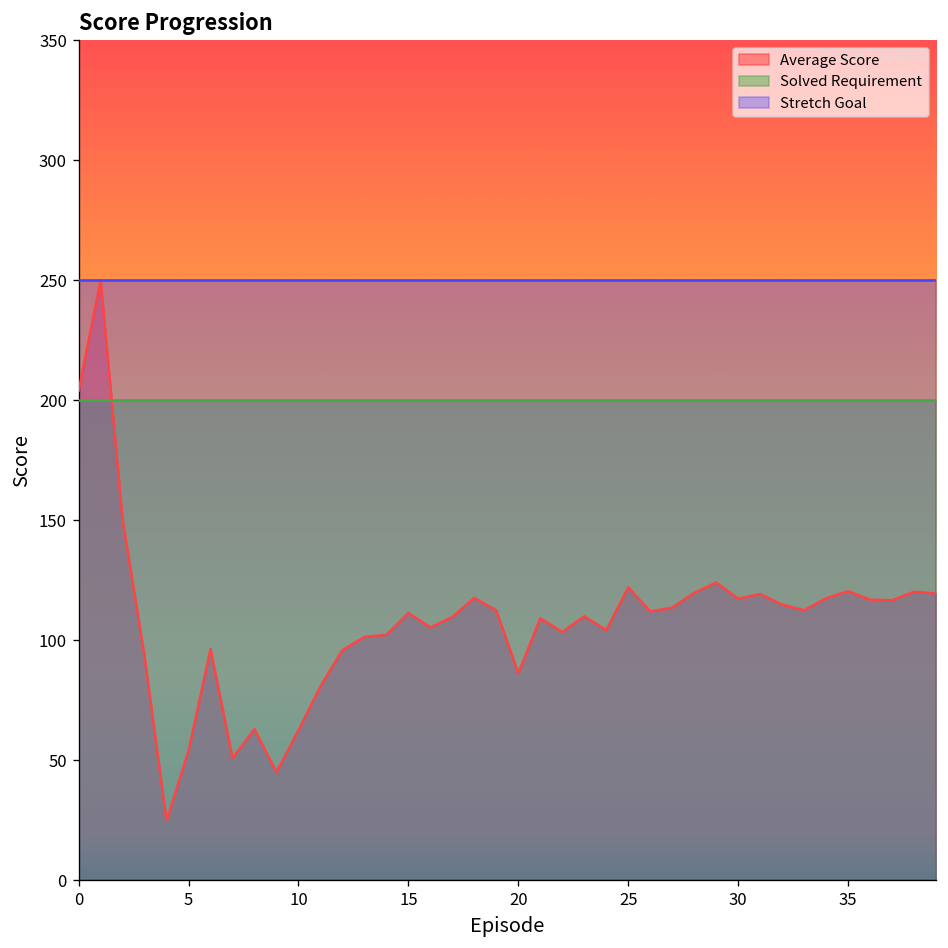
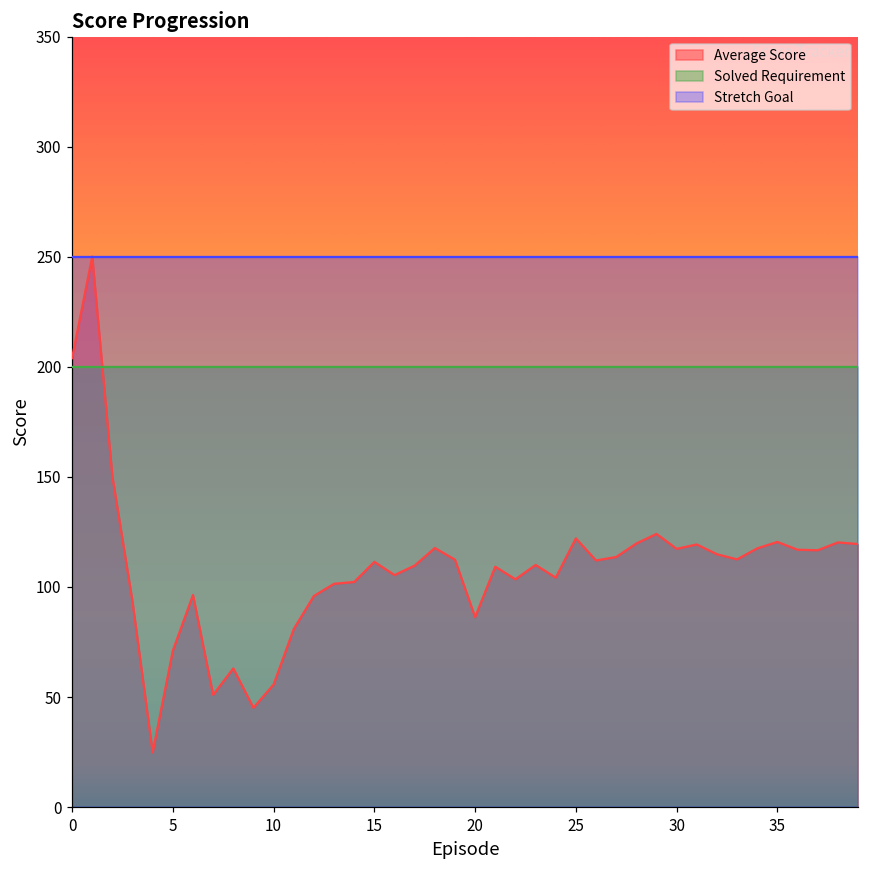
  {
    "Average Score": {
      "0": 204,
-     "5": 54,
-     "10": 63,
+     "5": 71,
+     "10": 56,
      "15": 111,
      "20": 86,
      "25": 122,
      "30": 117,
      "35": 120
    },
    "Solved Requirement": {
      "0": 200,
      "5": 200,
      "10": 200,
      "15": 200,
      "20": 200,
      "25": 200,
      "30": 200,
      "35": 200
    },
    "Stretch Goal": {
      "0": 250,
      "5": 250,
      "10": 250,
      "15": 250,
      "20": 250,
      "25": 250,
      "30": 250,
      "35": 250
    }
  }
